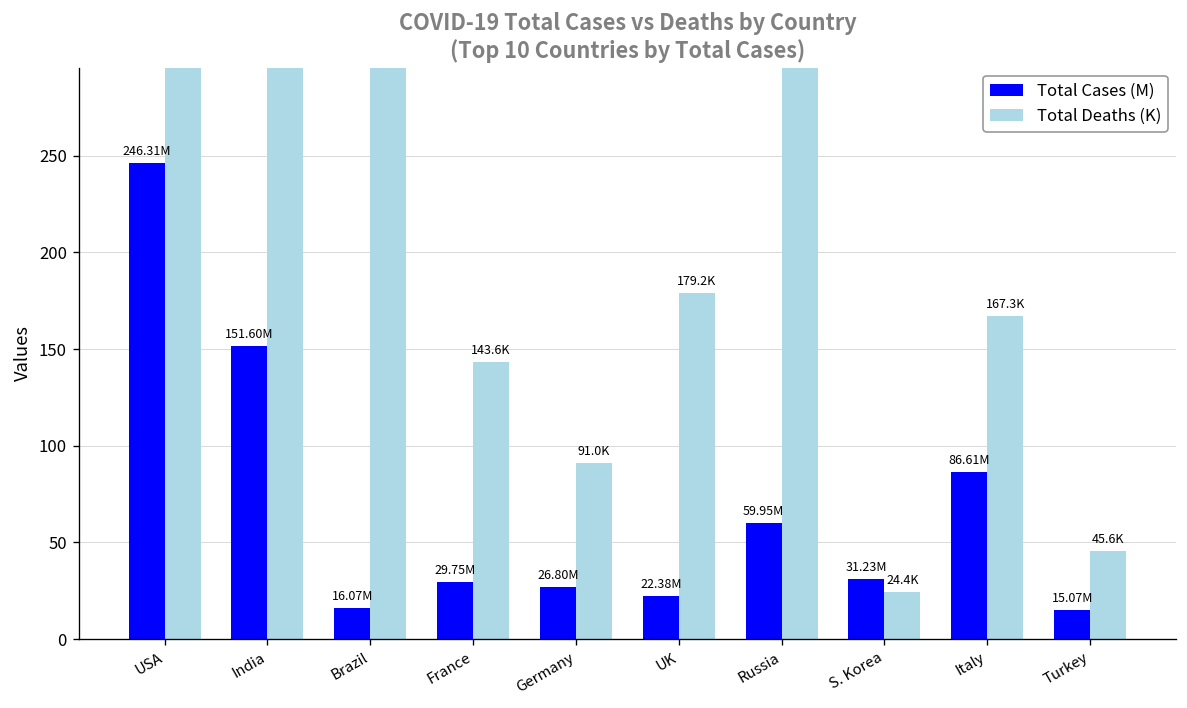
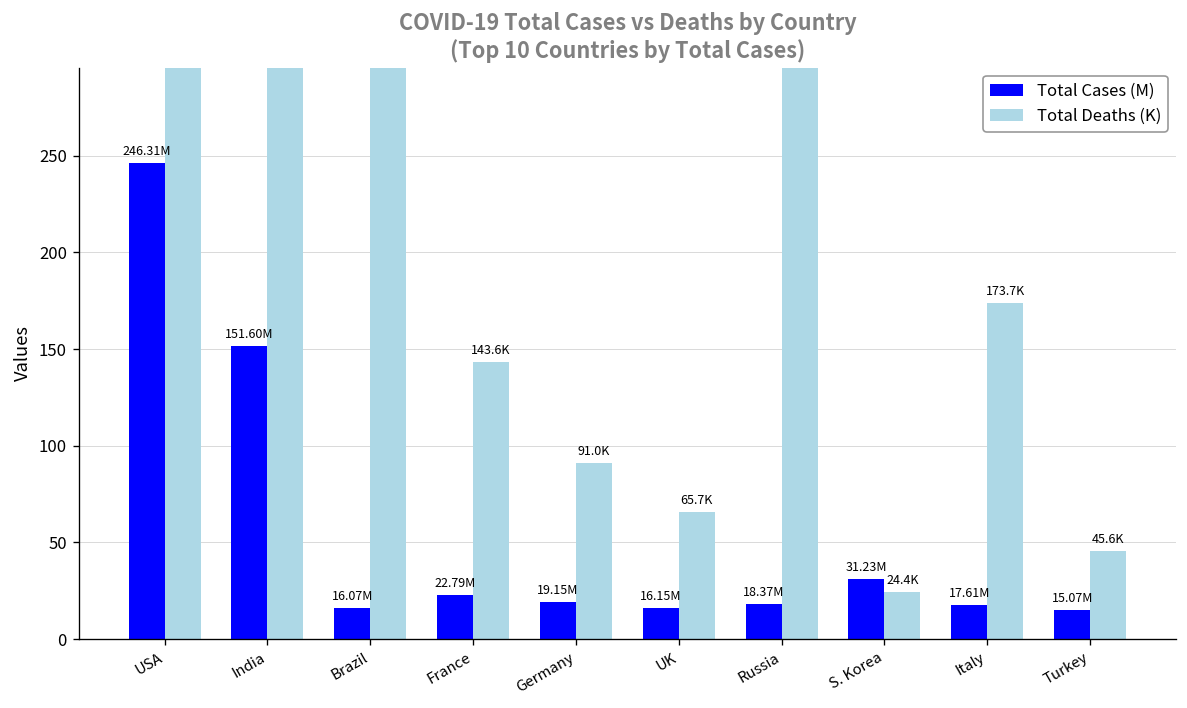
  {
    "Total Cases (M)": {
      "USA": "246.31M",
      "India": "151.60M",
      "Brazil": "16.07M",
-     "France": "29.75M",
-     "Germany": "26.80M",
-     "UK": "22.38M",
-     "Russia": "59.95M",
+     "France": "22.79M",
+     "Germany": "19.15M",
+     "UK": "16.15M",
+     "Russia": "18.37M",
      "S. Korea": "31.23M",
-     "Italy": "86.61M",
+     "Italy": "17.61M",
      "Turkey": "15.07M"
    },
    "Total Deaths (K)": {
      "France": "143.6K",
      "Germany": "91.0K",
-     "UK": "179.2K",
+     "UK": "65.7K",
      "S. Korea": "24.4K",
-     "Italy": "167.3K",
+     "Italy": "173.7K",
      "Turkey": "45.6K"
    }
  }
